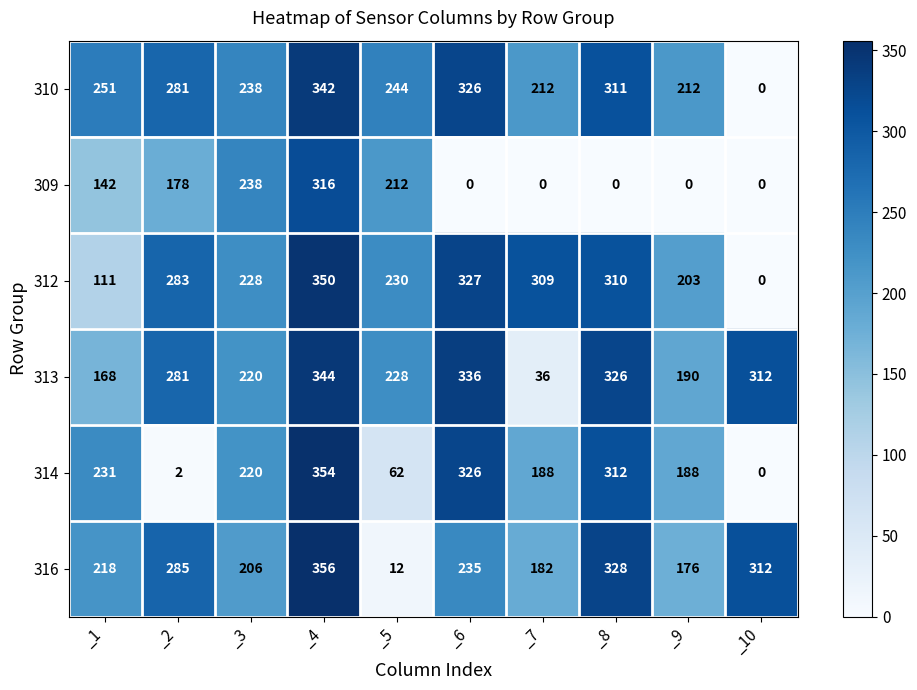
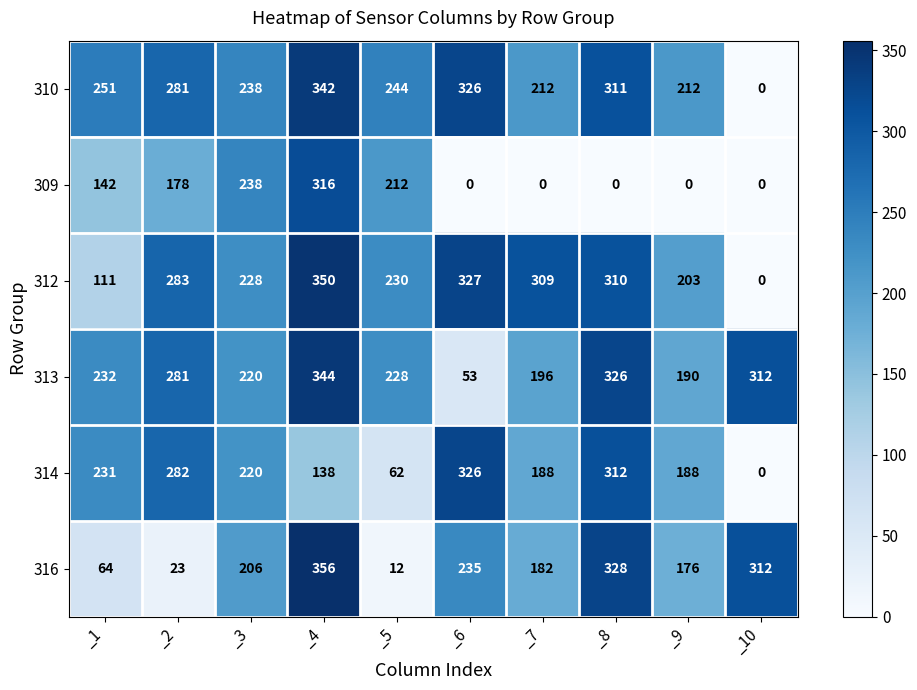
  {
    "310": {
      "_1": 251,
      "_2": 281,
      "_3": 238,
      "_4": 342,
      "_5": 244,
      "_6": 326,
      "_7": 212,
      "_8": 311,
      "_9": 212,
      "_10": 0
    },
    "309": {
      "_1": 142,
      "_2": 178,
      "_3": 238,
      "_4": 316,
      "_5": 212,
      "_6": 0,
      "_7": 0,
      "_8": 0,
      "_9": 0,
      "_10": 0
    },
    "312": {
      "_1": 111,
      "_2": 283,
      "_3": 228,
      "_4": 350,
      "_5": 230,
      "_6": 327,
      "_7": 309,
      "_8": 310,
      "_9": 203,
      "_10": 0
    },
    "313": {
-     "_1": 168,
+     "_1": 232,
      "_2": 281,
      "_3": 220,
      "_4": 344,
      "_5": 228,
-     "_6": 336,
-     "_7": 36,
+     "_6": 53,
+     "_7": 196,
      "_8": 326,
      "_9": 190,
      "_10": 312
    },
    "314": {
      "_1": 231,
-     "_2": 2,
+     "_2": 282,
      "_3": 220,
-     "_4": 354,
+     "_4": 138,
      "_5": 62,
      "_6": 326,
      "_7": 188,
      "_8": 312,
      "_9": 188,
      "_10": 0
    },
    "316": {
-     "_1": 218,
-     "_2": 285,
+     "_1": 64,
+     "_2": 23,
      "_3": 206,
      "_4": 356,
      "_5": 12,
      "_6": 235,
      "_7": 182,
      "_8": 328,
      "_9": 176,
      "_10": 312
    }
  }
